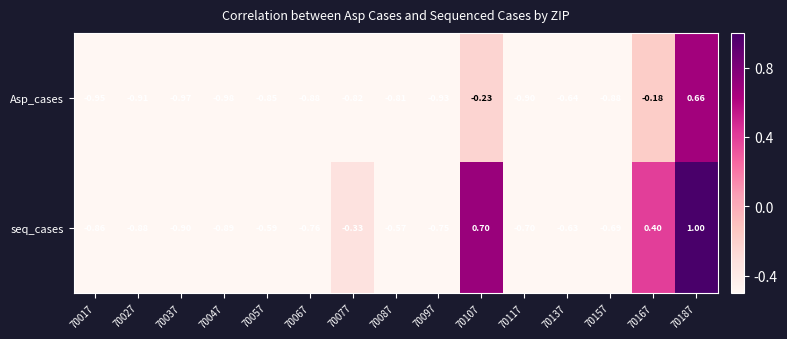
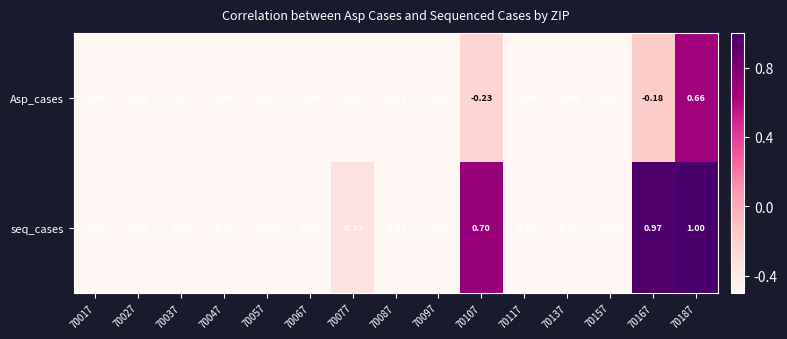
  {
    "Asp_cases": {
      "70107": -0.23,
      "70167": -0.18,
      "70187": 0.66
    },
    "seq_cases": {
      "70107": 0.70,
-     "70167": 0.40,
+     "70167": 0.97,
      "70187": 1.00
    }
  }
